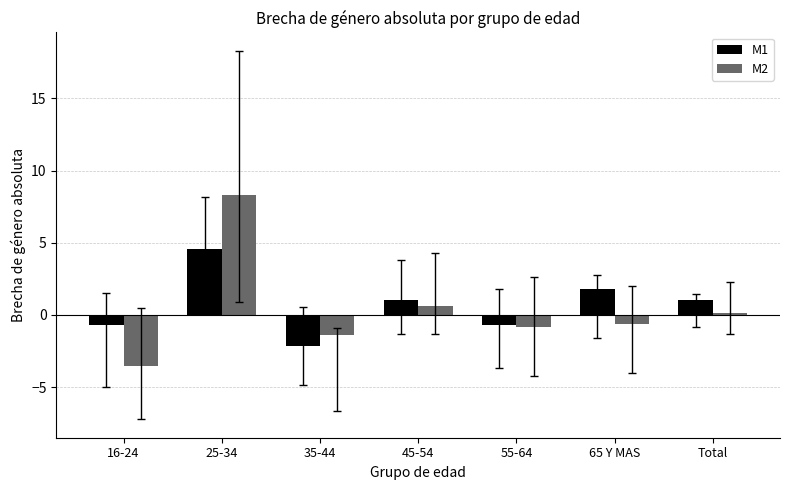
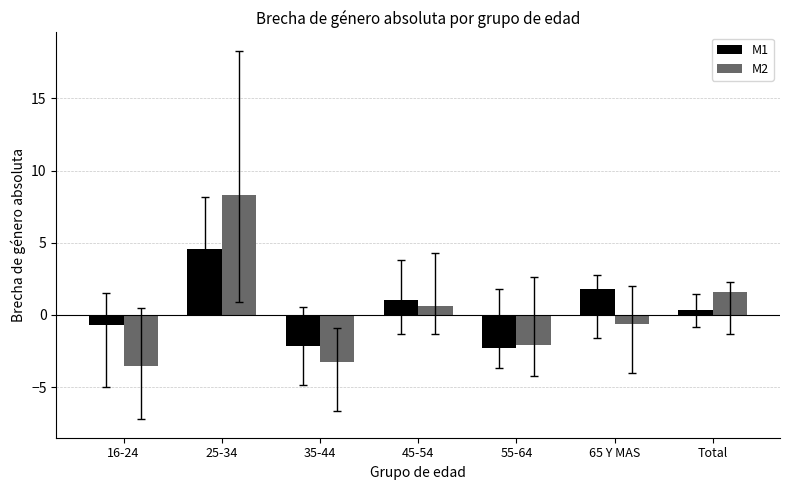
  {
    "M1": {
      "16-24": -0.7,
      "25-34": 4.6,
      "35-44": -2.2,
      "45-54": 1.0,
-     "55-64": -0.7,
+     "55-64": -2.3,
      "65 Y MAS": 1.8,
-     "Total": 1.1
+     "Total": 0.3
    },
    "M2": {
      "16-24": -3.5,
      "25-34": 8.3,
-     "35-44": -1.4,
+     "35-44": -3.3,
      "45-54": 0.6,
-     "55-64": -0.8,
+     "55-64": -2.1,
      "65 Y MAS": -0.7,
-     "Total": 0.2
+     "Total": 1.6
    }
  }
